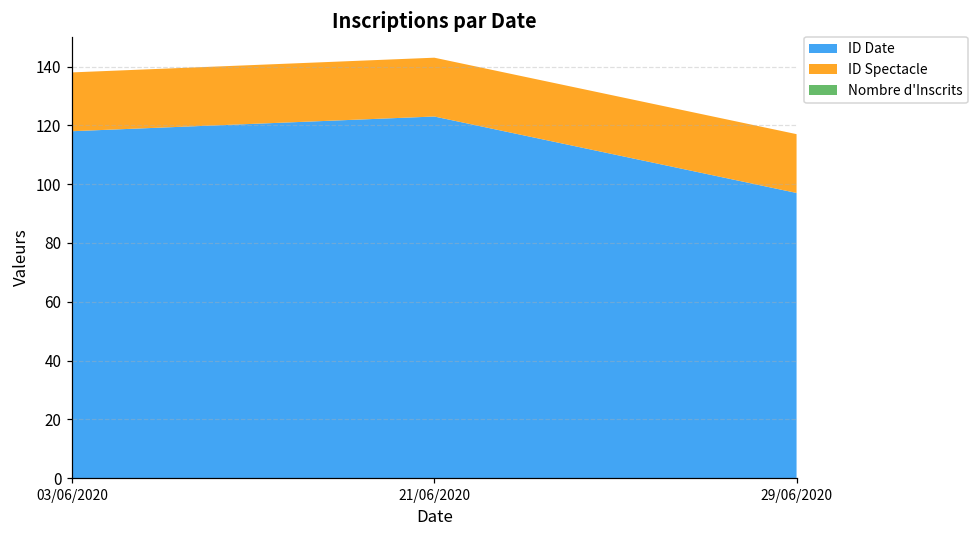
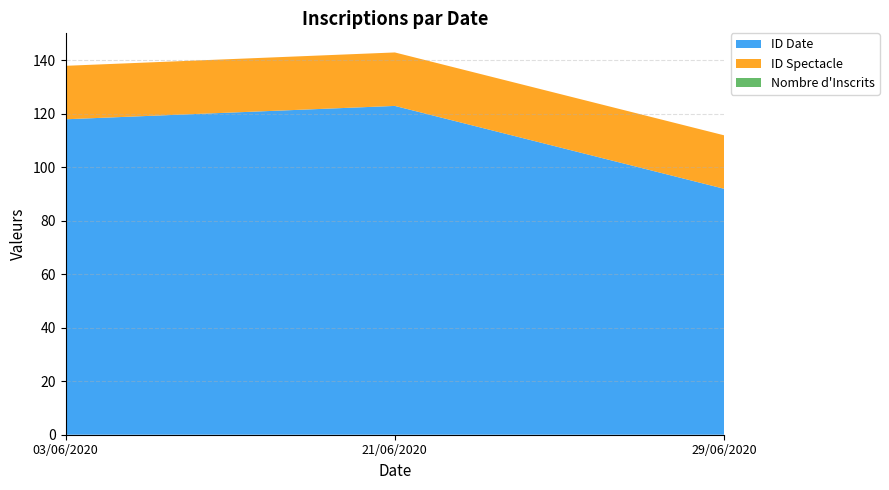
  {
    "ID Date": {
      "03/06/2020": 118,
      "21/06/2020": 123,
-     "29/06/2020": 97
+     "29/06/2020": 92
    }
  }
